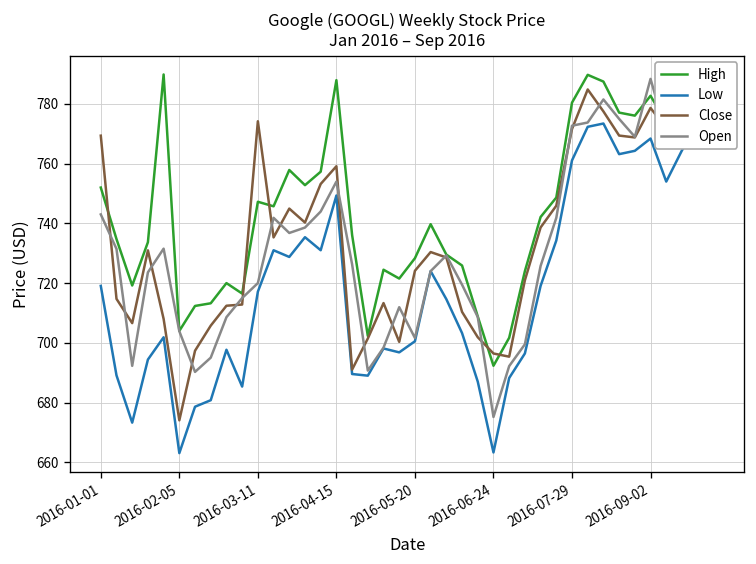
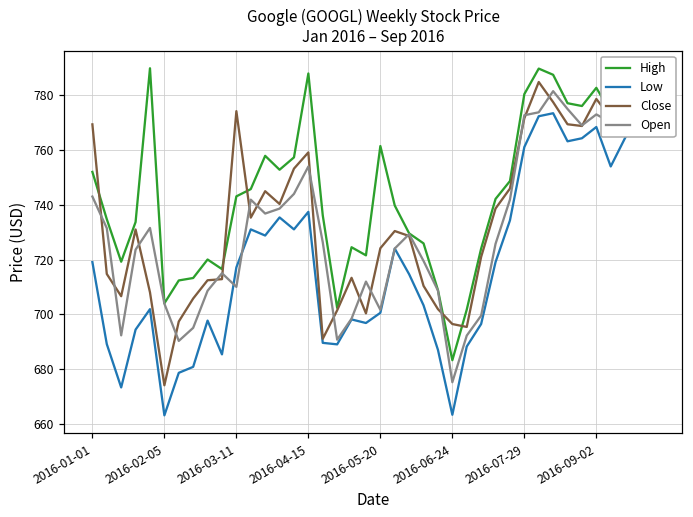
  {
    "High": {
      "2016-01-01": 752,
-     "2016-03-11": 747,
+     "2016-03-11": 743,
      "2016-04-15": 788,
-     "2016-05-20": 728,
-     "2016-06-24": 692,
+     "2016-05-20": 761,
+     "2016-06-24": 683,
      "2016-07-29": 780,
      "2016-09-02": 783
    },
    "Low": {
      "2016-01-01": 719,
      "2016-02-05": 663,
      "2016-03-11": 717,
-     "2016-04-15": 749,
+     "2016-04-15": 737,
      "2016-05-20": 701,
      "2016-06-24": 663,
      "2016-07-29": 761,
      "2016-09-02": 768
    },
    "Close": {
      "2016-01-01": 769,
      "2016-02-05": 674,
      "2016-03-11": 774,
      "2016-04-15": 759,
      "2016-05-20": 724,
      "2016-06-24": 696,
      "2016-07-29": 772,
      "2016-09-02": 779
    },
    "Open": {
      "2016-01-01": 743,
-     "2016-03-11": 720,
+     "2016-03-11": 710,
      "2016-04-15": 754,
      "2016-05-20": 702,
      "2016-06-24": 675,
      "2016-07-29": 773,
-     "2016-09-02": 788
+     "2016-09-02": 773
    }
  }
